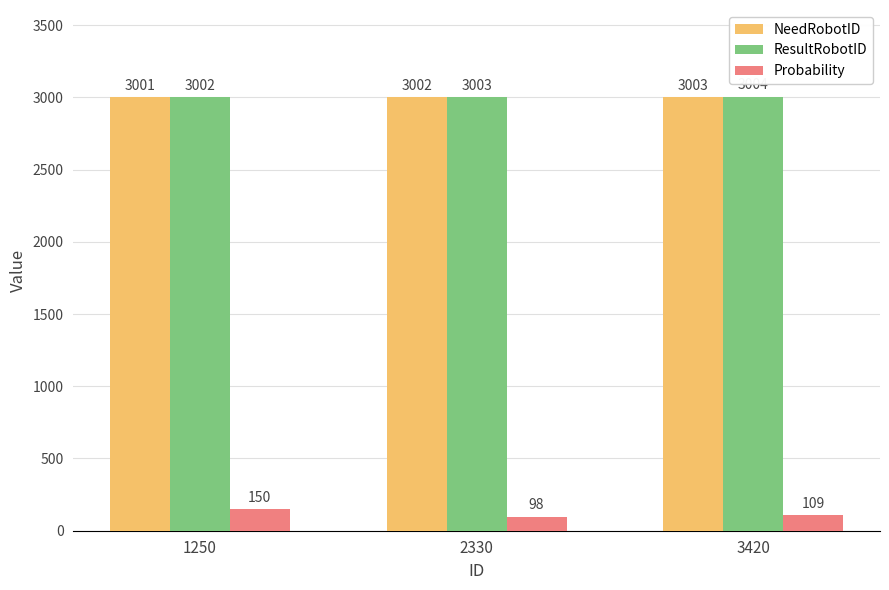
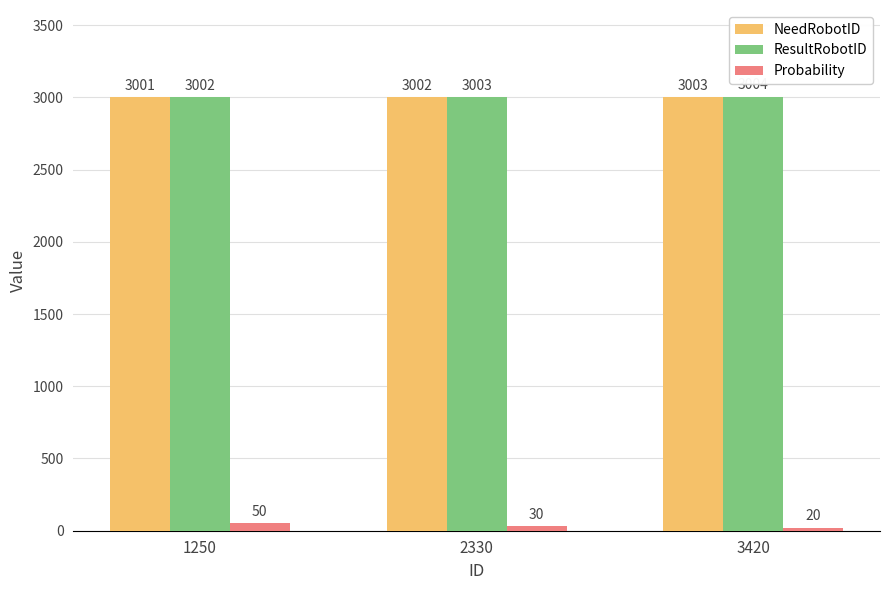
  {
    "NeedRobotID": {
      "1250": 3001,
      "2330": 3002,
      "3420": 3003
    },
    "ResultRobotID": {
      "1250": 3002,
      "2330": 3003
    },
    "Probability": {
-     "1250": 150,
-     "2330": 98,
-     "3420": 109
+     "1250": 50,
+     "2330": 30,
+     "3420": 20
    }
  }
